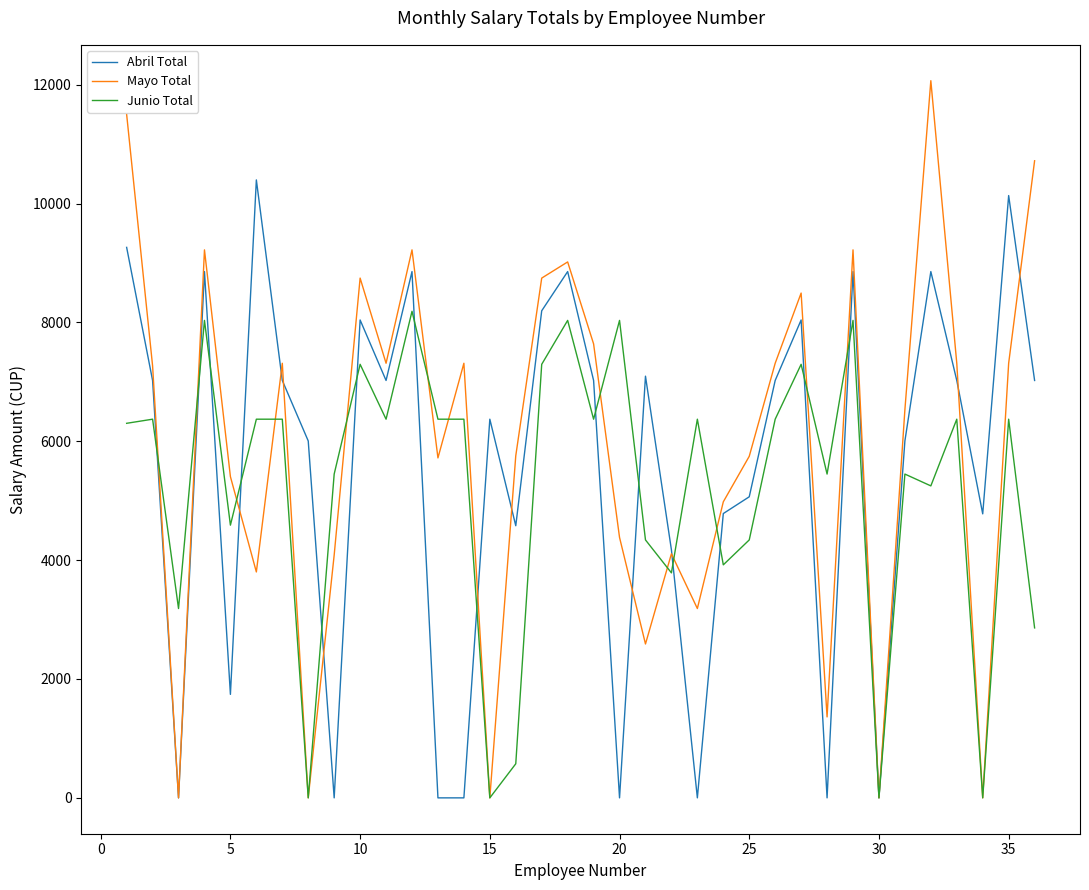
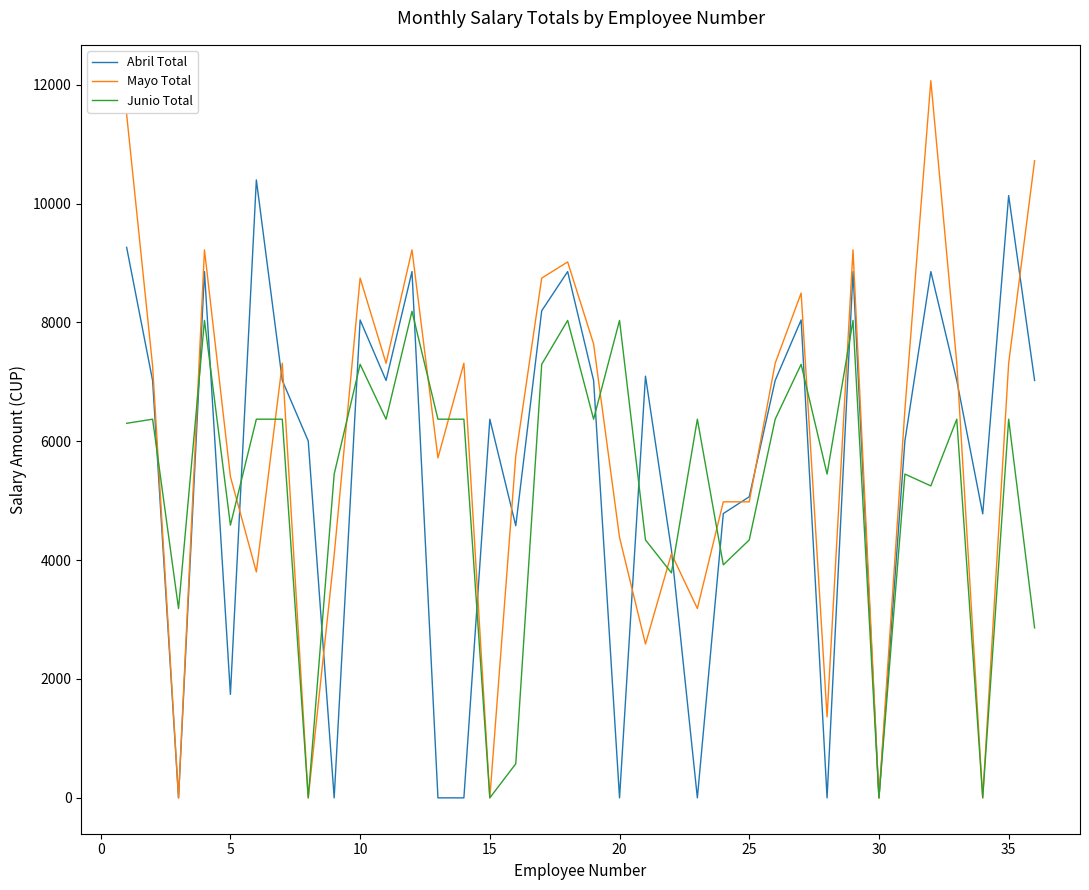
  {
    "Abril Total": {
      "5": 1700,
      "10": 8000,
      "15": 6400,
      "20": 0,
      "25": 5100,
      "35": 10100
    },
    "Mayo Total": {
      "5": 5400,
      "10": 8700,
      "20": 4400,
-     "25": 5700,
+     "25": 5000,
      "35": 7300
    },
    "Junio Total": {
      "5": 4600,
      "10": 7300,
      "20": 8000,
      "25": 4300,
      "35": 6400
    }
  }
